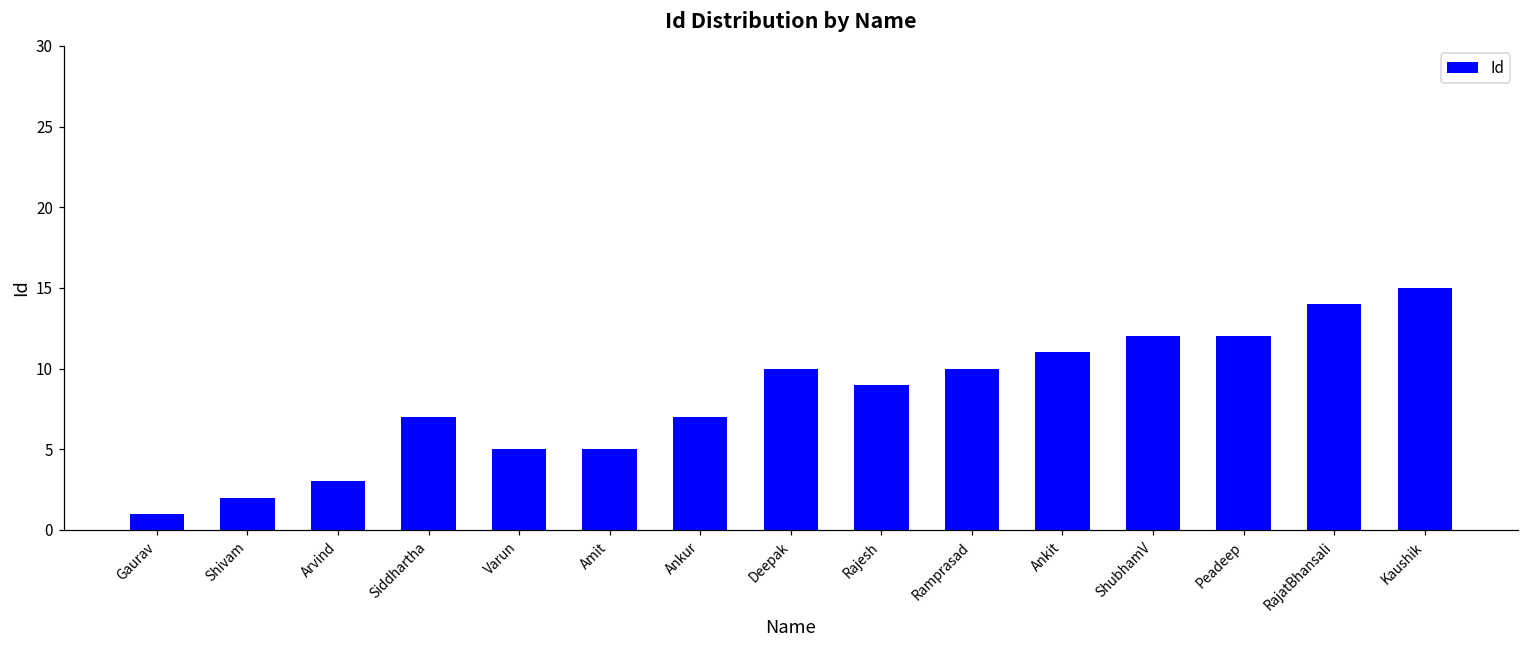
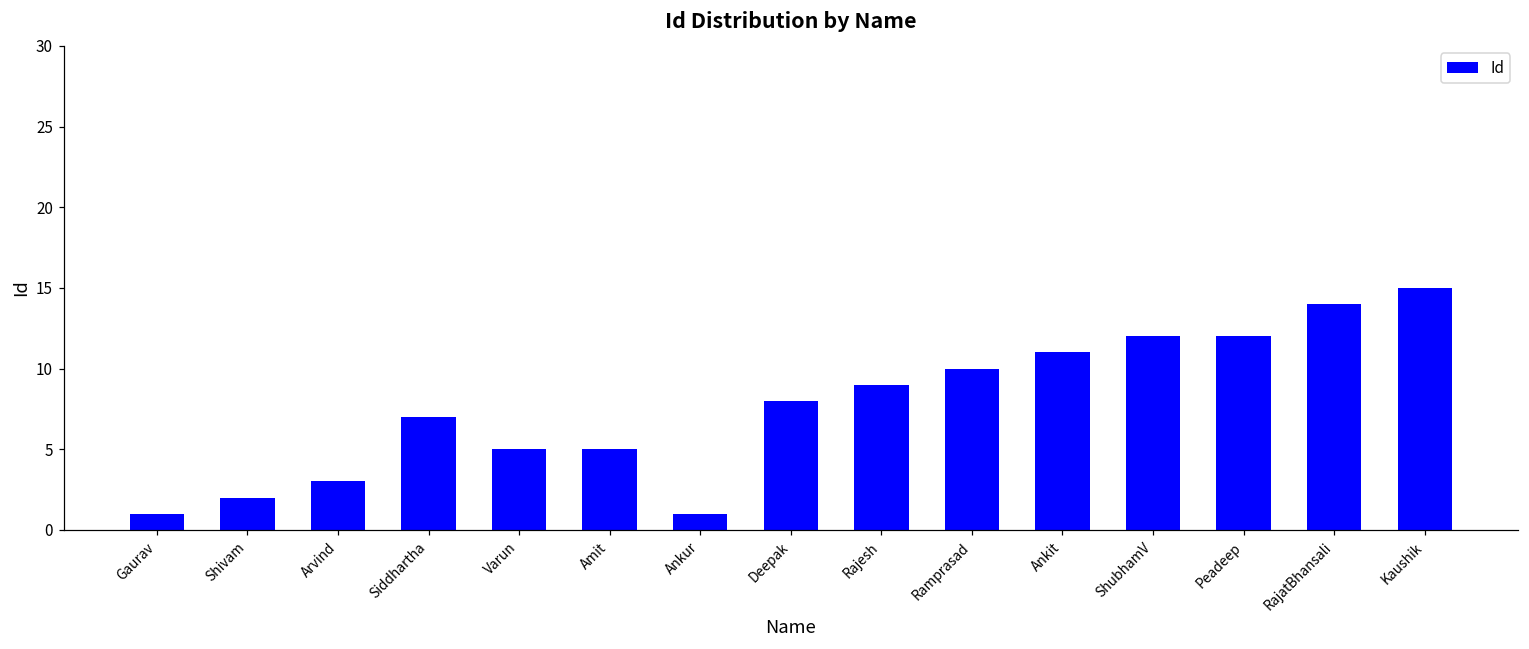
  {
    "Gaurav": 1,
    "Shivam": 2,
    "Arvind": 3,
    "Siddhartha": 7,
    "Varun": 5,
    "Amit": 5,
-   "Ankur": 7,
-   "Deepak": 10,
+   "Ankur": 1,
+   "Deepak": 8,
    "Rajesh": 9,
    "Ramprasad": 10,
    "Ankit": 11,
    "ShubhamV": 12,
    "Peadeep": 12,
    "RajatBhansali": 14,
    "Kaushik": 15
  }
